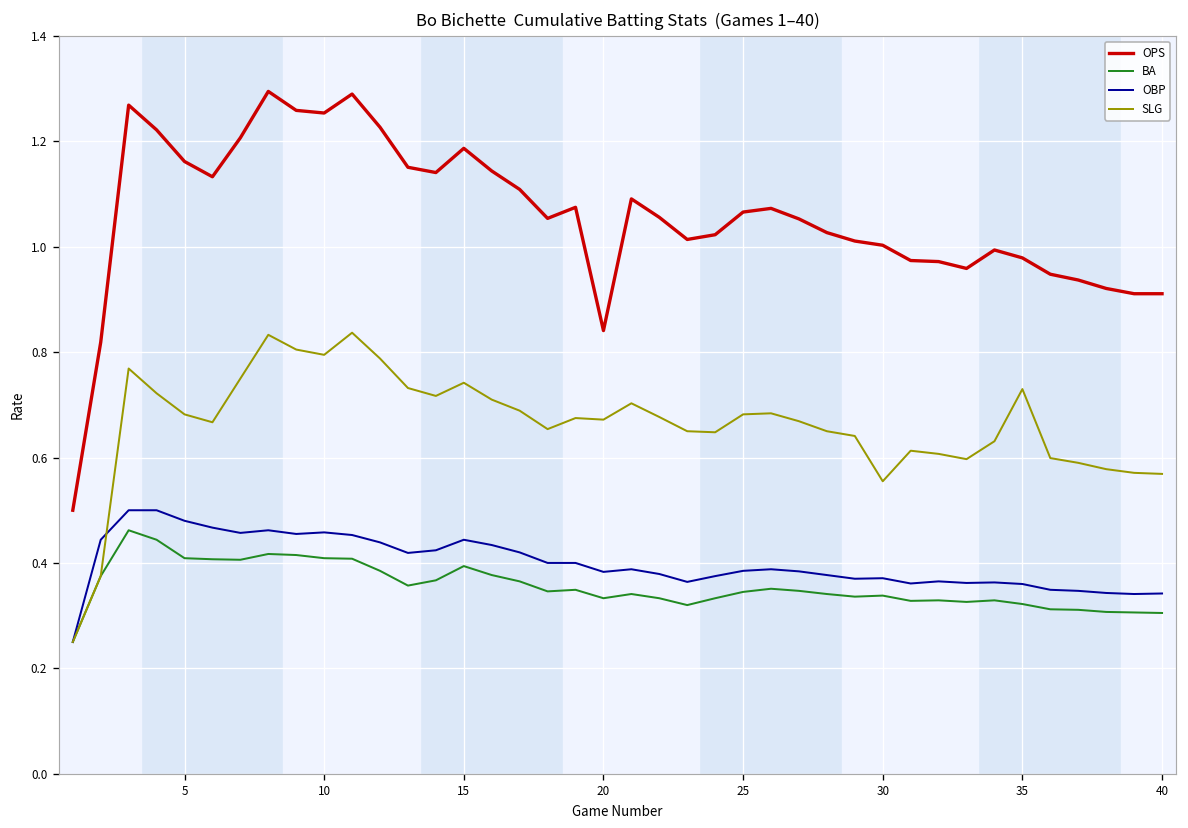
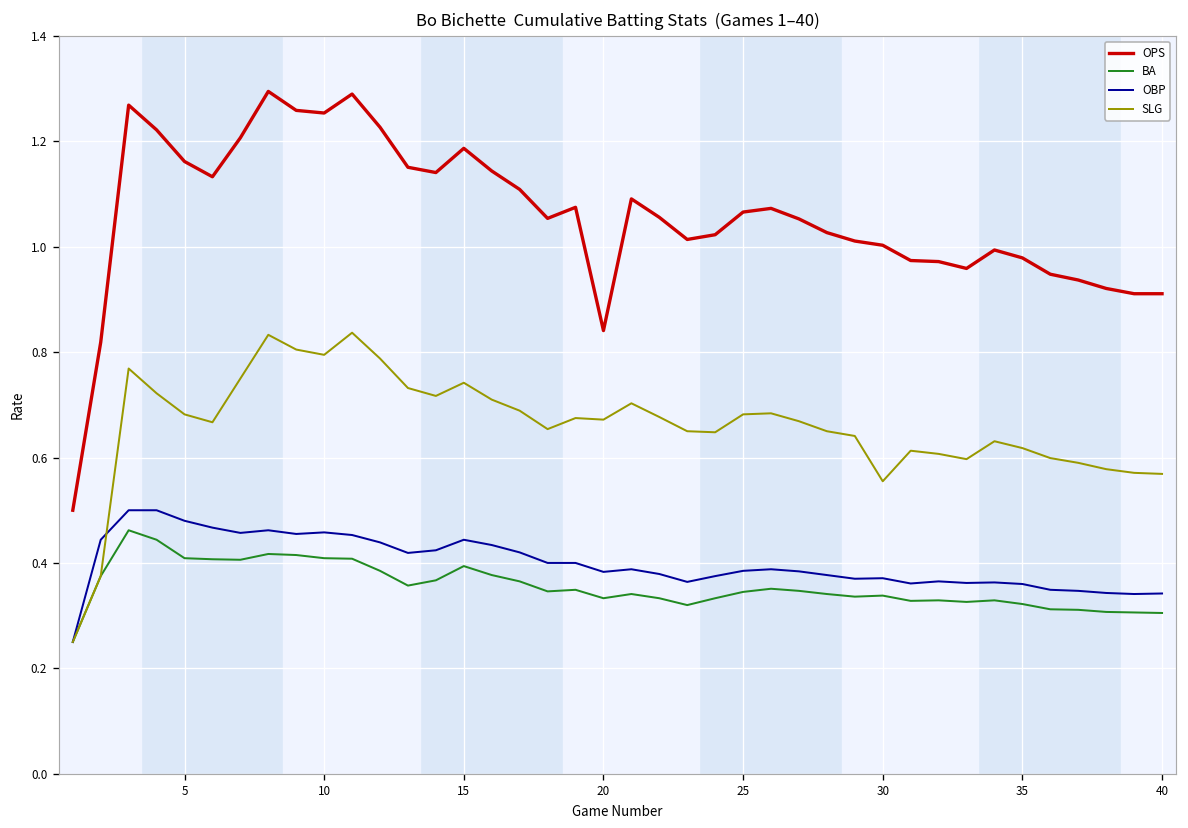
  {
    "OPS": {
      "5": 1.16,
      "10": 1.25,
      "15": 1.19,
      "20": 0.84,
      "25": 1.07,
      "30": 1.00,
      "35": 0.98,
      "40": 0.91
    },
    "BA": {
      "5": 0.41,
      "10": 0.41,
      "15": 0.39,
      "20": 0.33,
      "25": 0.35,
      "30": 0.34,
      "35": 0.32,
      "40": 0.31
    },
    "OBP": {
      "5": 0.48,
      "10": 0.46,
      "15": 0.44,
      "20": 0.38,
      "25": 0.39,
      "30": 0.37,
      "35": 0.36,
      "40": 0.34
    },
    "SLG": {
      "5": 0.68,
      "10": 0.80,
      "15": 0.74,
      "20": 0.67,
      "25": 0.68,
      "30": 0.56,
-     "35": 0.73,
+     "35": 0.62,
      "40": 0.57
    }
  }
